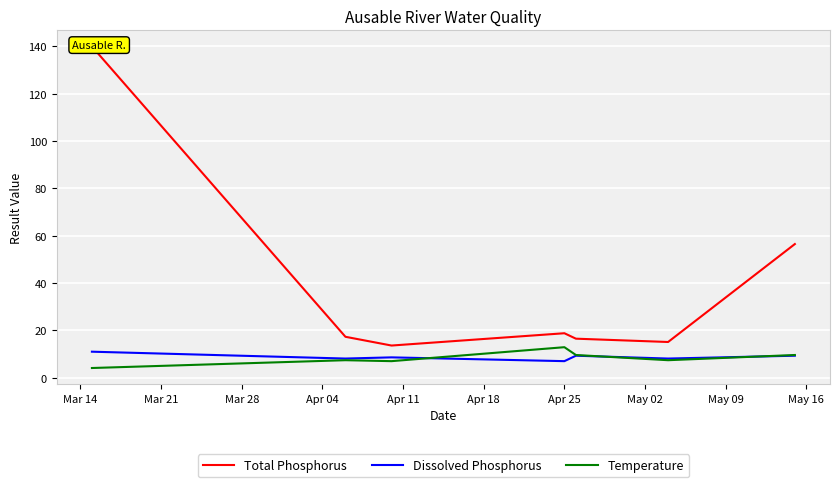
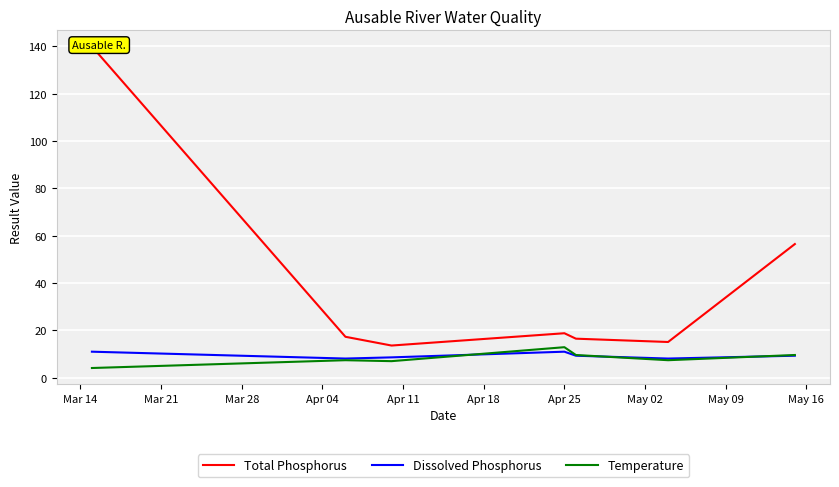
  {
    "Total Phosphorus": {
      "Apr 25": 19
    },
    "Dissolved Phosphorus": {
-     "Apr 25": 7
+     "Apr 25": 11
    },
    "Temperature": {
      "Apr 25": 13
    }
  }
